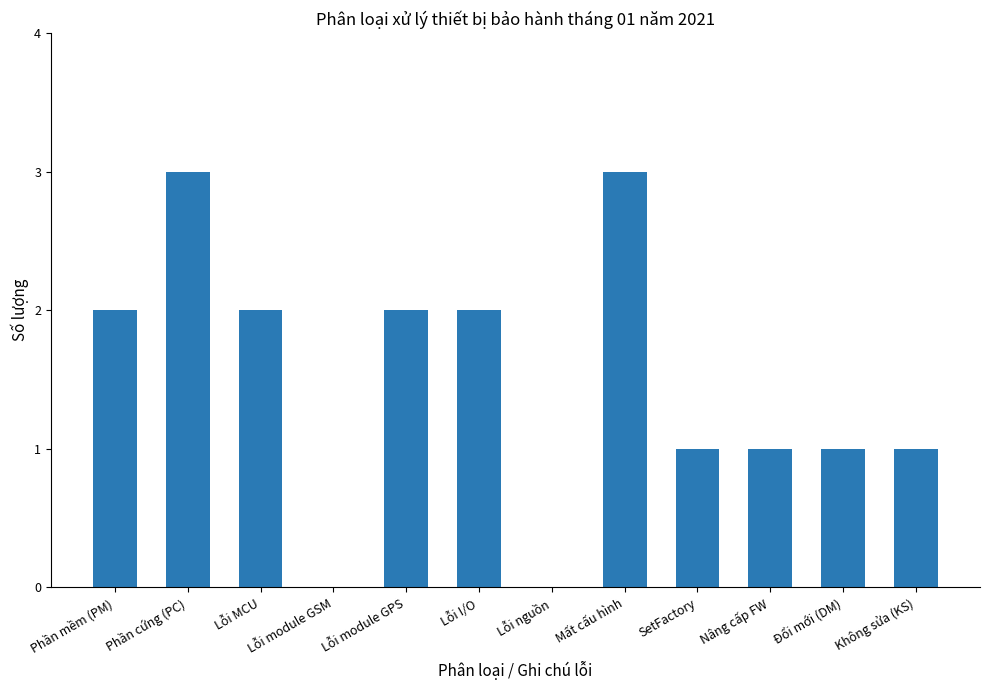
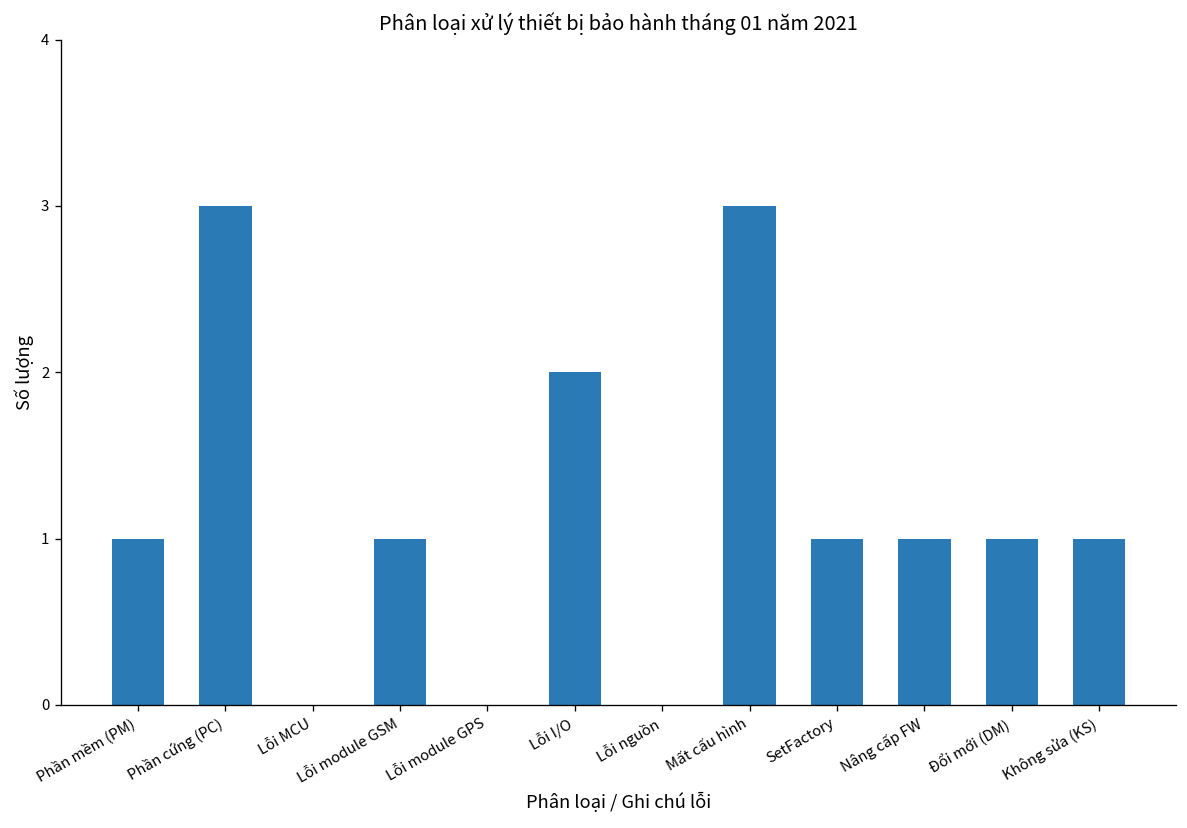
  {
-   "Phần mềm (PM)": 2,
+   "Phần mềm (PM)": 1,
    "Phần cứng (PC)": 3,
-   "Lỗi MCU": 2,
-   "Lỗi module GSM": 0,
-   "Lỗi module GPS": 2,
+   "Lỗi MCU": 0,
+   "Lỗi module GSM": 1,
+   "Lỗi module GPS": 0,
    "Lỗi I/O": 2,
    "Lỗi nguồn": 0,
    "Mất cấu hình": 3,
    "SetFactory": 1,
    "Nâng cấp FW": 1,
    "Đổi mới (DM)": 1,
    "Không sửa (KS)": 1
  }
